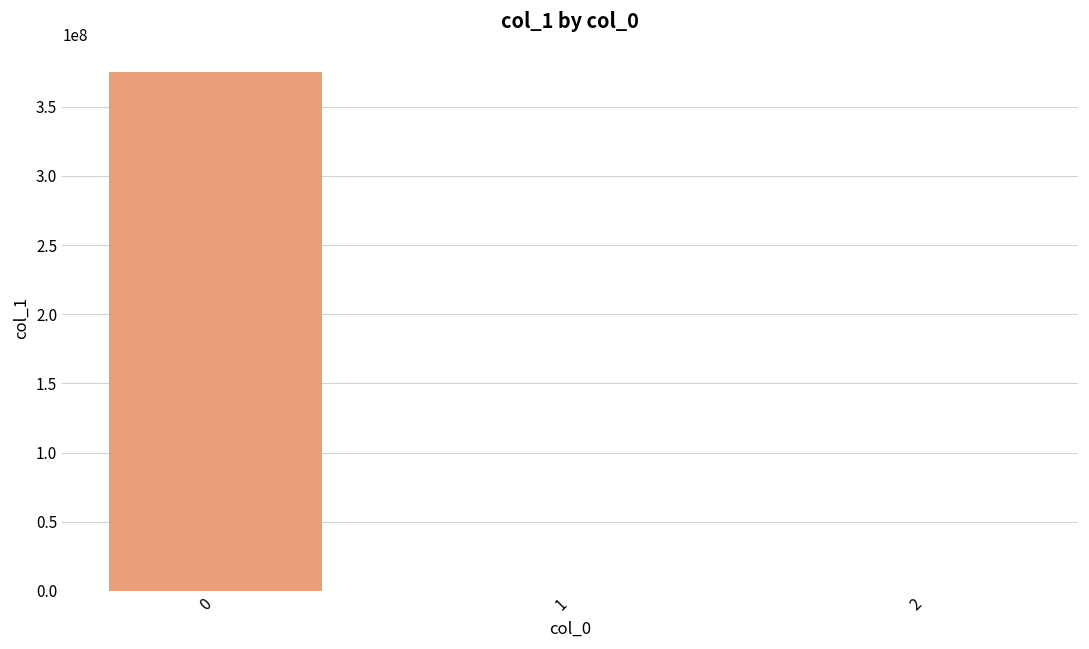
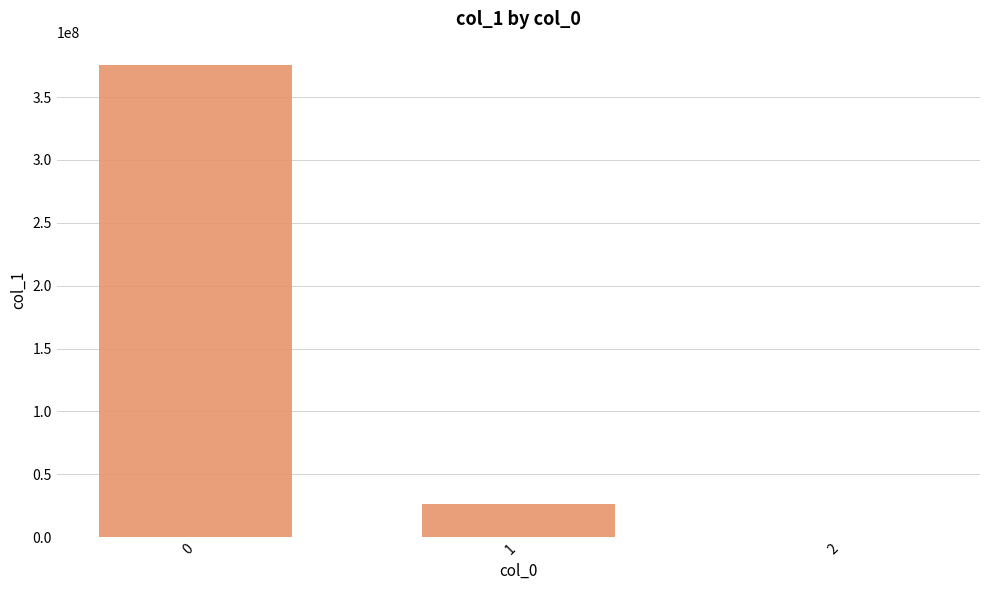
  {
    "0": 375000000,
-   "1": 0
+   "1": 26000000
  }
